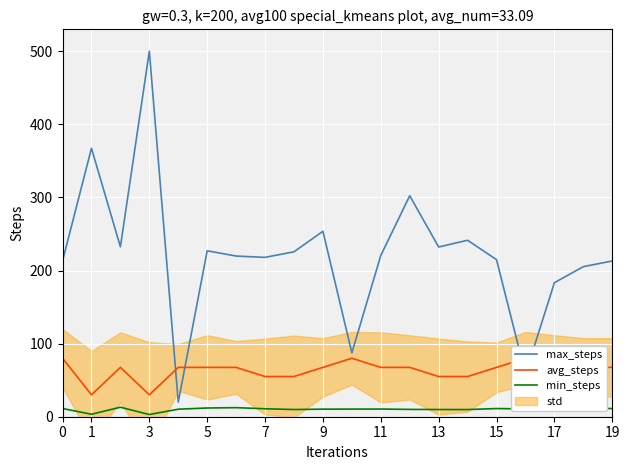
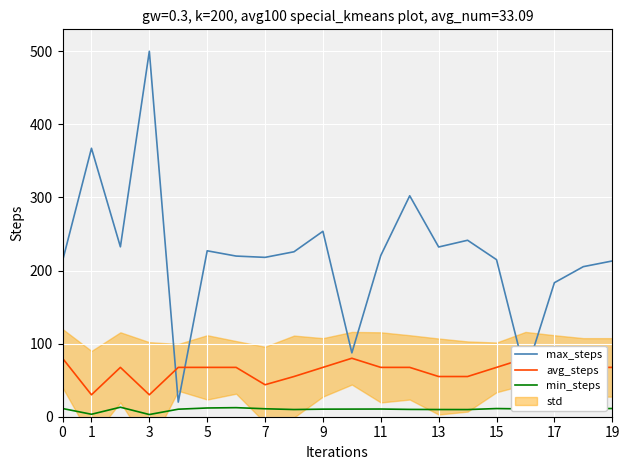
  {
    "max_steps": {
      "0": 210,
      "1": 370,
      "3": 500,
      "5": 230,
      "7": 220,
      "9": 250,
      "11": 220,
      "13": 230,
      "15": 210,
      "17": 180,
      "19": 210
    },
    "avg_steps": {
      "0": 80,
      "1": 30,
      "3": 30,
      "5": 70,
-     "7": 60,
+     "7": 40,
      "9": 70,
      "11": 70,
      "13": 60,
      "15": 70,
      "19": 70
    },
    "min_steps": {
      "0": 10,
      "1": 0,
      "3": 0,
      "5": 10,
      "7": 10,
      "9": 10,
      "11": 10,
      "13": 10,
      "15": 10,
      "19": 10
    }
  }
